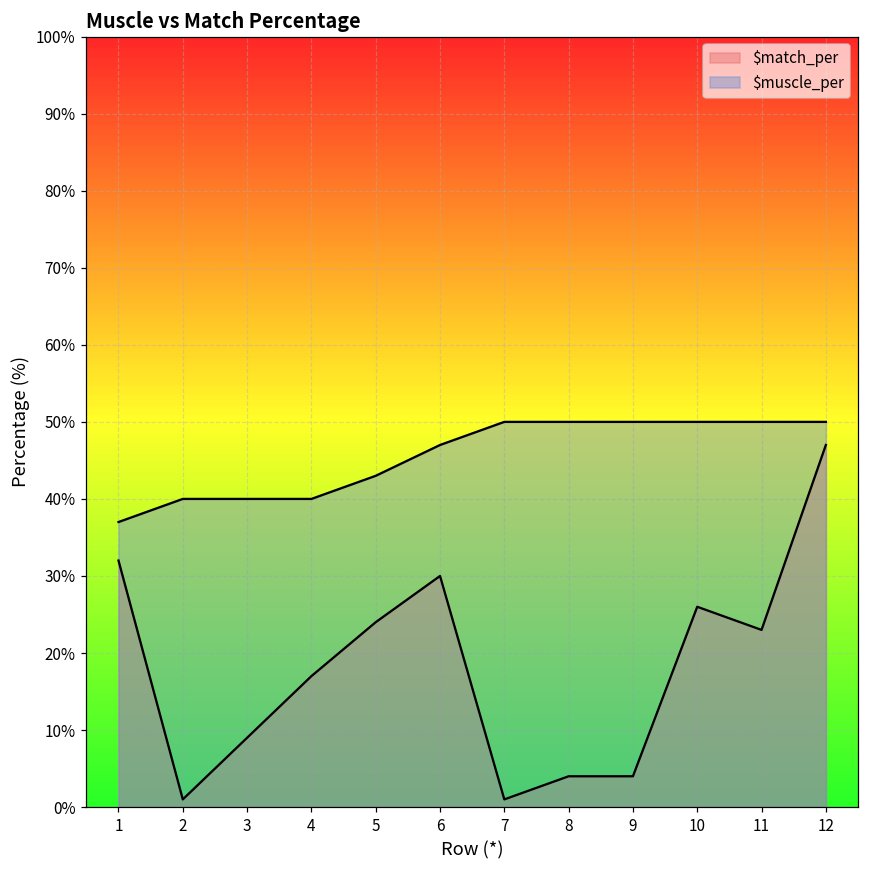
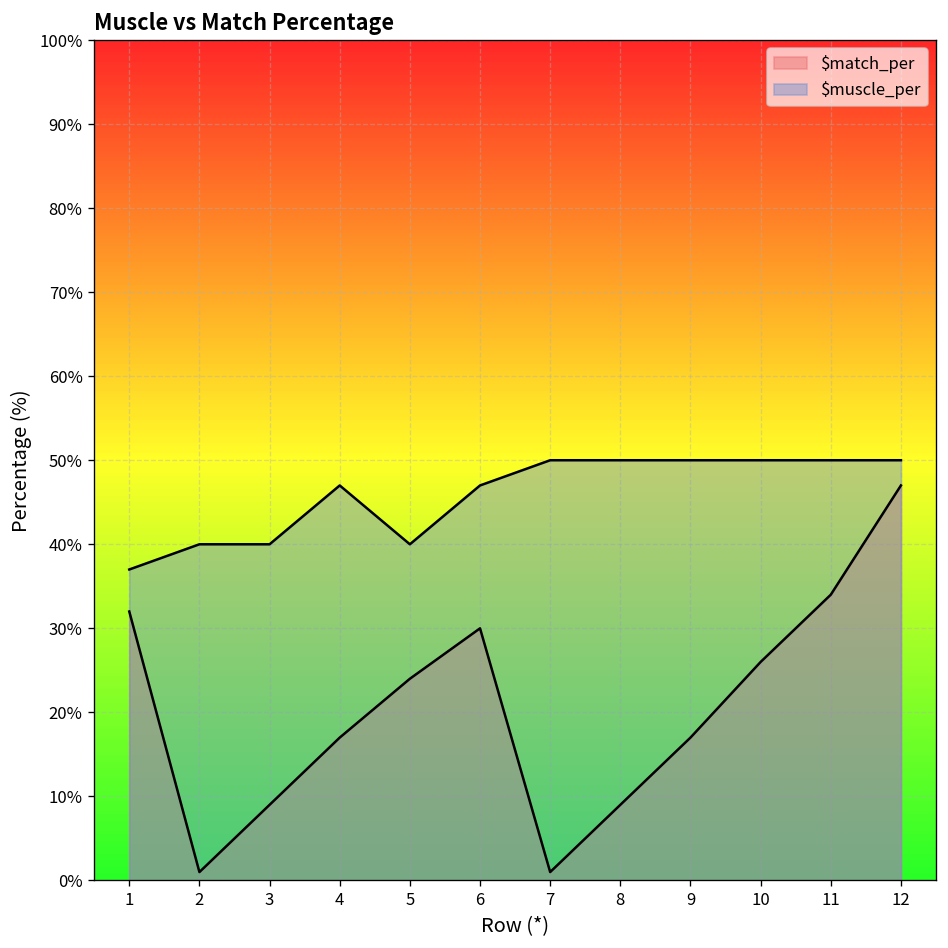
  {
    "$match_per": {
      "1": "32%",
      "2": "1%",
      "3": "9%",
      "4": "17%",
      "5": "24%",
      "6": "30%",
      "7": "1%",
-     "8": "4%",
-     "9": "4%",
+     "8": "9%",
+     "9": "17%",
      "10": "26%",
-     "11": "23%",
+     "11": "34%",
      "12": "47%"
    },
    "$muscle_per": {
      "1": "37%",
      "2": "40%",
      "3": "40%",
-     "4": "40%",
-     "5": "43%",
+     "4": "47%",
+     "5": "40%",
      "6": "47%",
      "7": "50%",
      "8": "50%",
      "9": "50%",
      "10": "50%",
      "11": "50%",
      "12": "50%"
    }
  }
